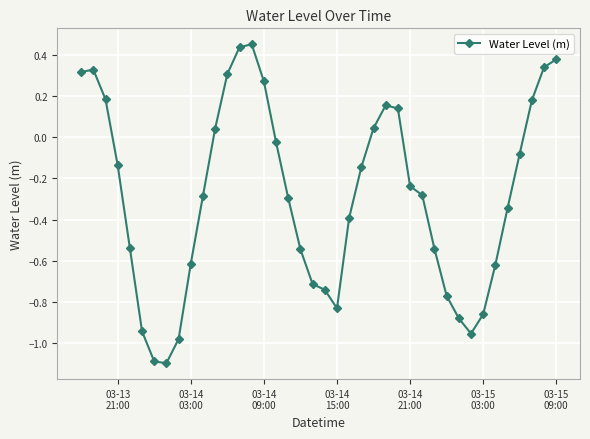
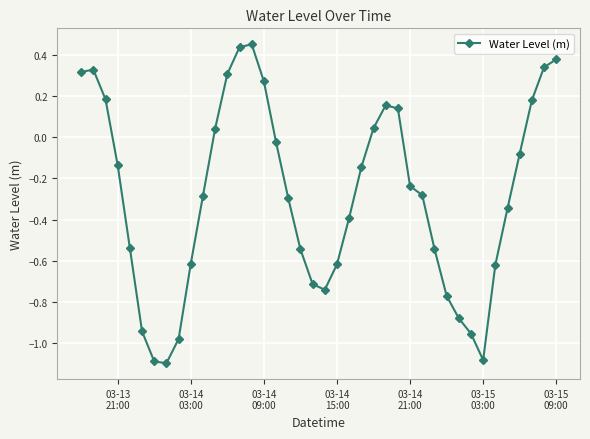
  {
    "03-13 21:00": -0.14,
    "03-14 03:00": -0.61,
    "03-14 09:00": 0.27,
-   "03-14 15:00": -0.83,
+   "03-14 15:00": -0.62,
    "03-14 21:00": -0.24,
-   "03-15 03:00": -0.86,
+   "03-15 03:00": -1.08,
    "03-15 09:00": 0.38
  }
